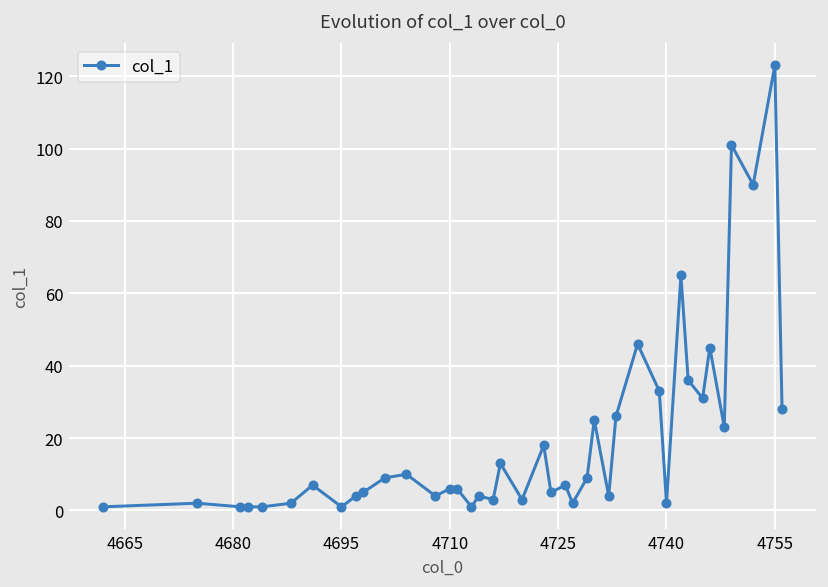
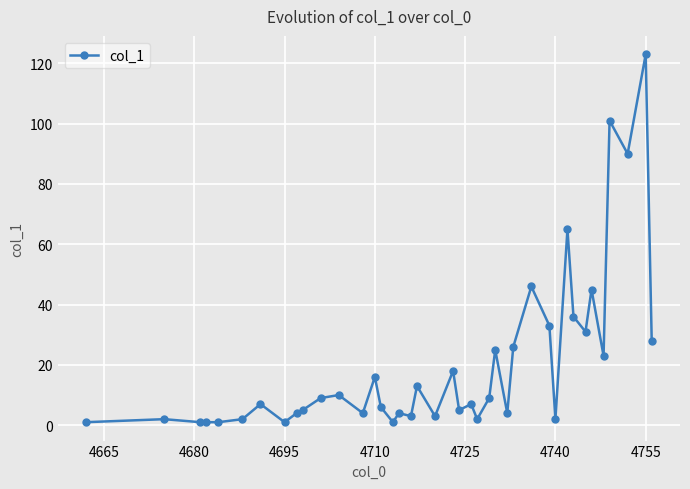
  {
    "4695": 1,
-   "4710": 6,
+   "4710": 16,
    "4740": 2,
    "4755": 123
  }
